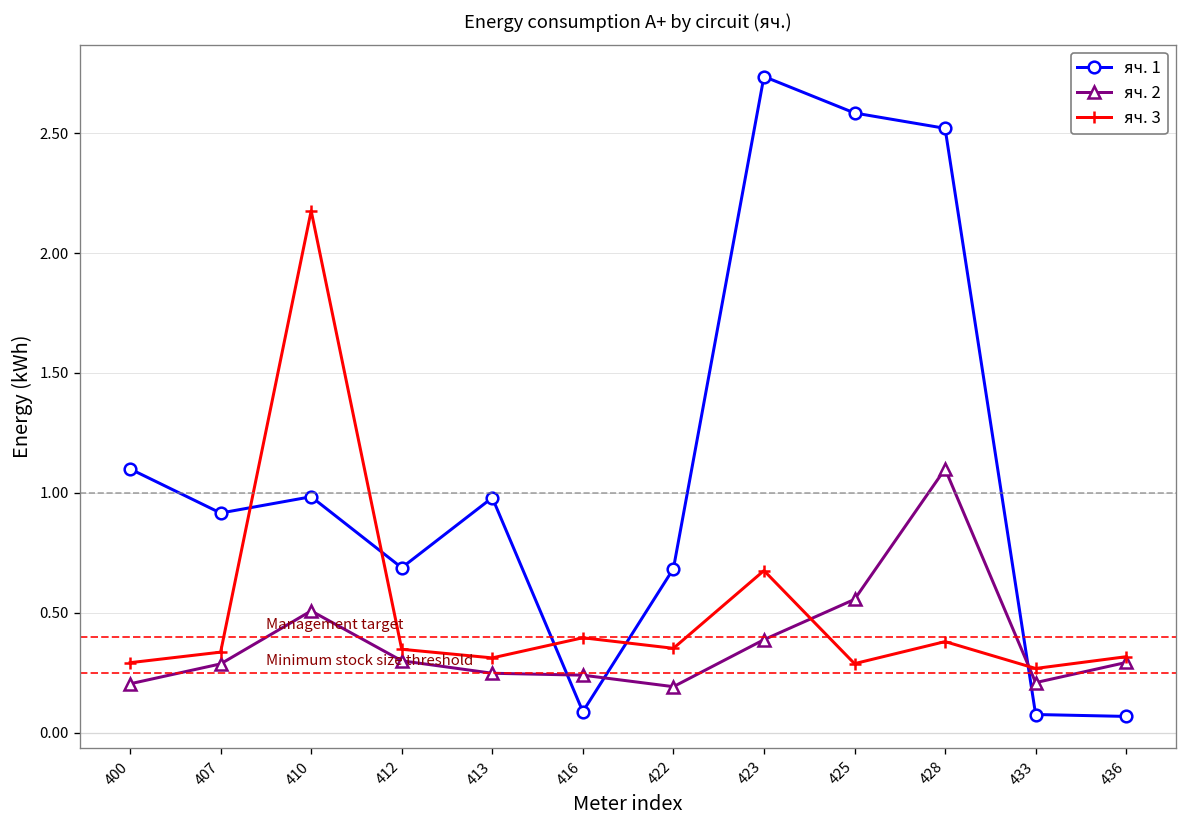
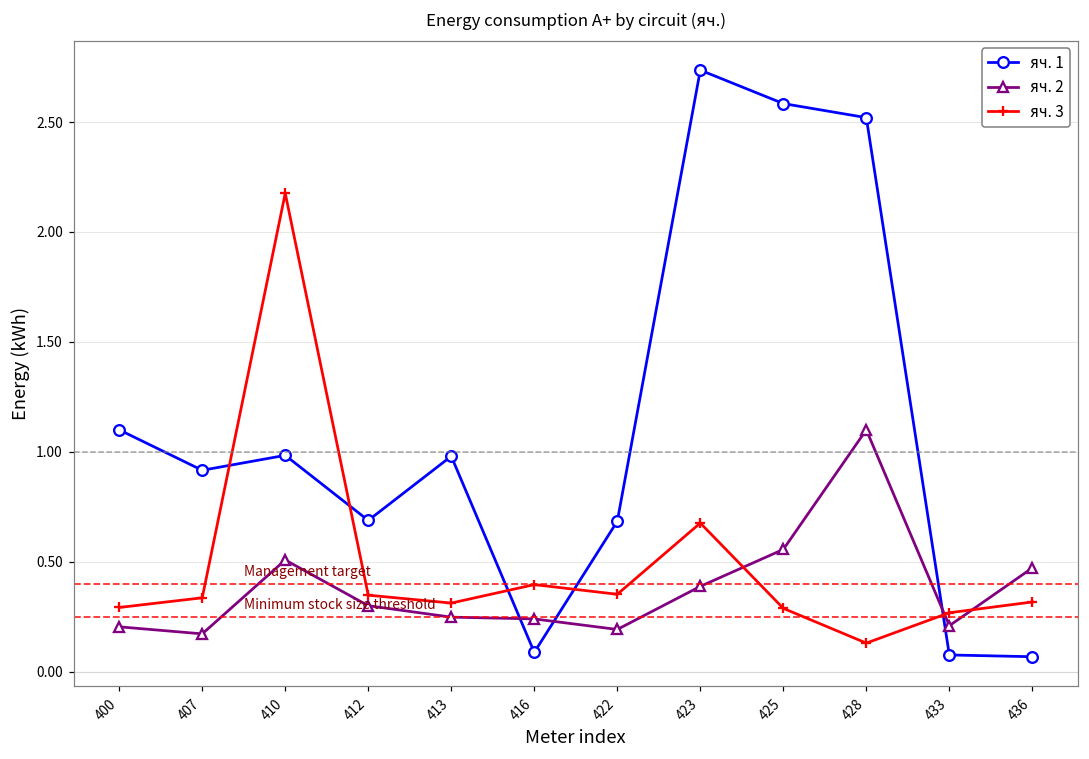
  {
    "яч. 1": {
      "400": 1.10,
      "407": 0.92,
      "410": 0.98,
      "412": 0.69,
      "413": 0.98,
      "416": 0.09,
      "422": 0.68,
      "423": 2.74,
      "425": 2.58,
      "428": 2.52,
      "433": 0.08,
      "436": 0.07
    },
    "яч. 2": {
      "400": 0.20,
-     "407": 0.29,
+     "407": 0.17,
      "410": 0.51,
      "412": 0.30,
      "413": 0.25,
      "416": 0.24,
      "422": 0.19,
      "423": 0.39,
      "425": 0.56,
      "428": 1.10,
      "433": 0.21,
-     "436": 0.29
+     "436": 0.47
    },
    "яч. 3": {
      "400": 0.29,
      "407": 0.34,
      "410": 2.18,
      "412": 0.35,
      "413": 0.31,
      "416": 0.40,
      "422": 0.35,
      "423": 0.68,
      "425": 0.29,
-     "428": 0.38,
+     "428": 0.13,
      "433": 0.27,
      "436": 0.32
    }
  }
